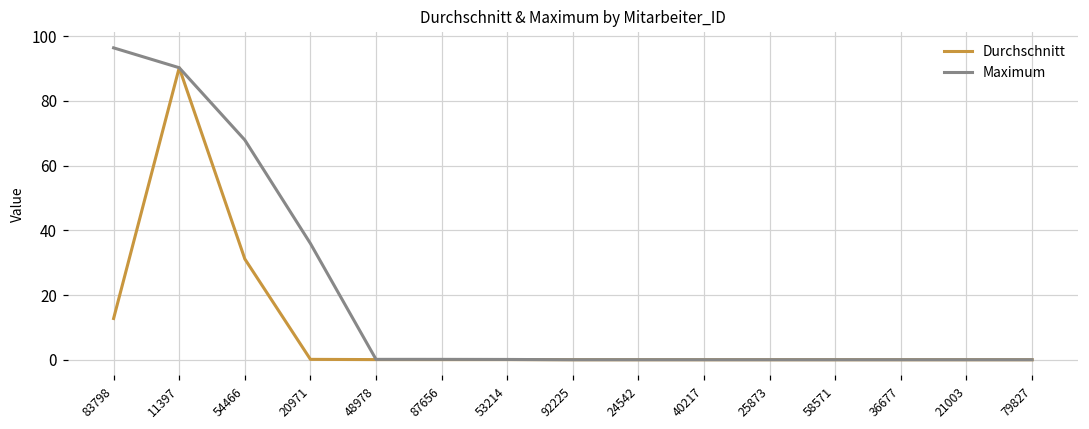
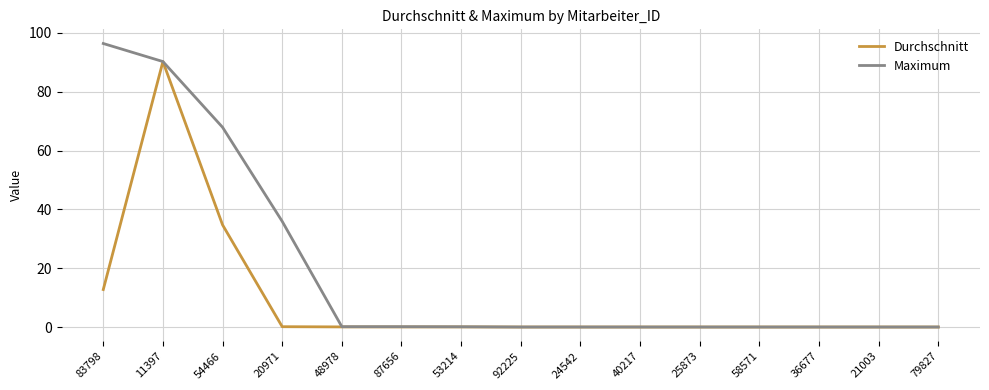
  {
    "Durchschnitt": {
      "83798": 13,
-     "54466": 31,
+     "54466": 35,
      "20971": 0
    },
    "Maximum": {
      "83798": 96,
      "54466": 68,
      "20971": 36
    }
  }
